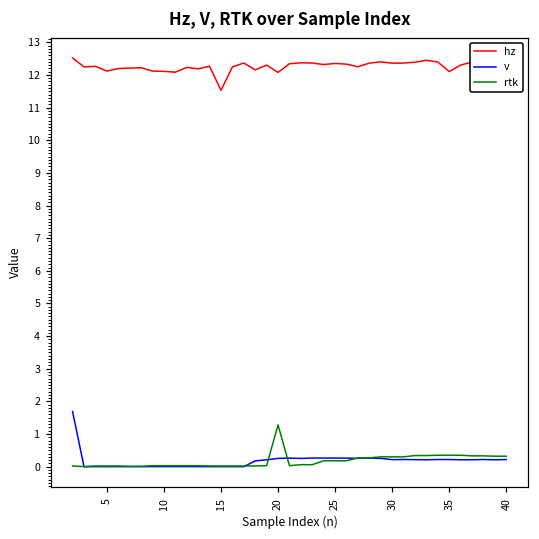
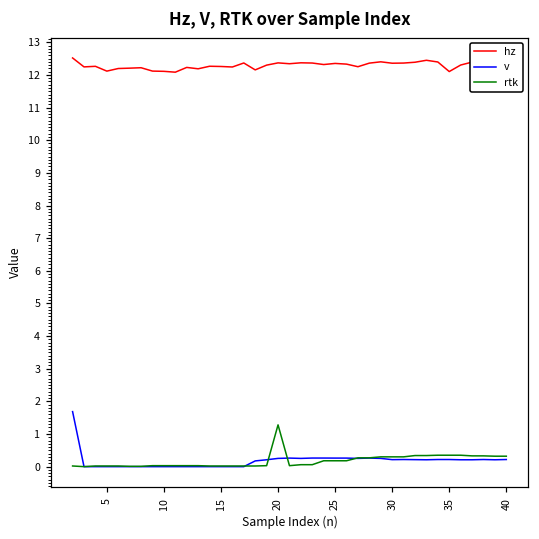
  {
    "hz": {
      "5": 12.1,
      "10": 12.1,
-     "15": 11.5,
-     "20": 12.1,
+     "15": 12.3,
+     "20": 12.4,
      "25": 12.4,
      "30": 12.4,
      "35": 12.1
    },
    "v": {
      "20": 0.3,
      "30": 0.2,
      "35": 0.2,
      "40": 0.2
    },
    "rtk": {
      "20": 1.3,
      "30": 0.3,
      "35": 0.4,
      "40": 0.3
    }
  }
